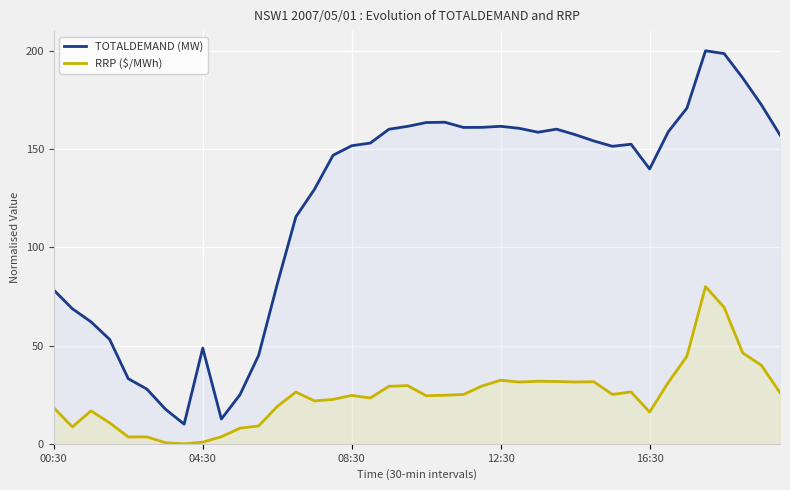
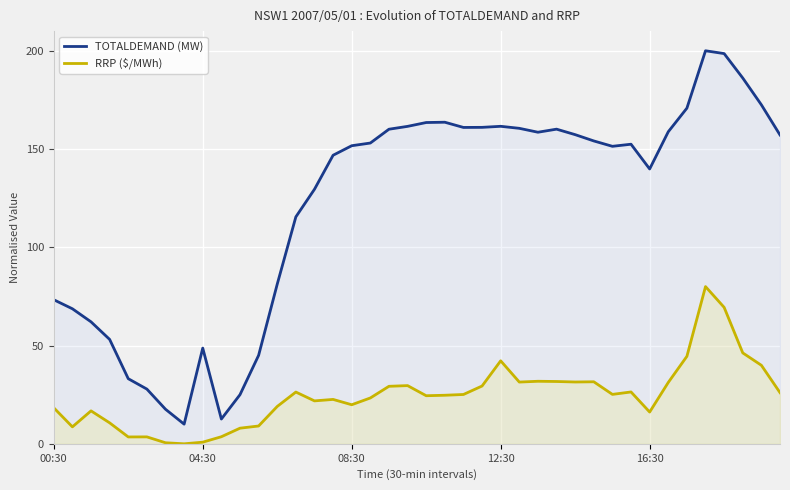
  {
    "TOTALDEMAND (MW)": {
-     "00:30": 78,
+     "00:30": 73,
      "04:30": 49,
      "08:30": 152,
      "12:30": 162,
      "16:30": 140
    },
    "RRP ($/MWh)": {
      "00:30": 18,
      "04:30": 1,
-     "08:30": 25,
-     "12:30": 32,
+     "08:30": 20,
+     "12:30": 42,
      "16:30": 16
    }
  }
